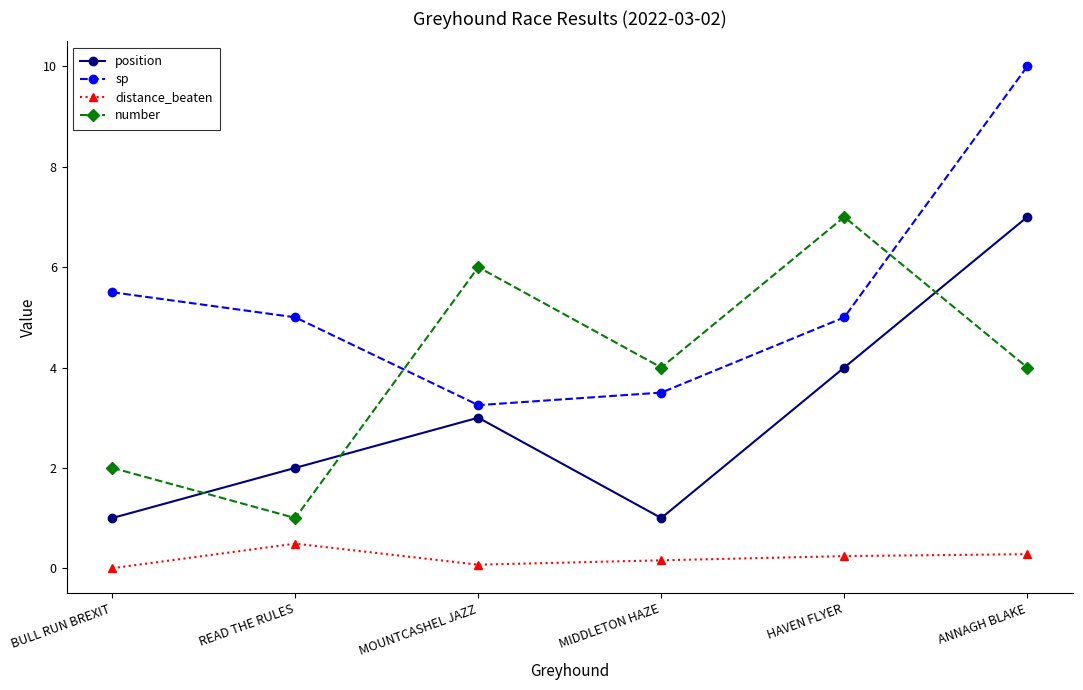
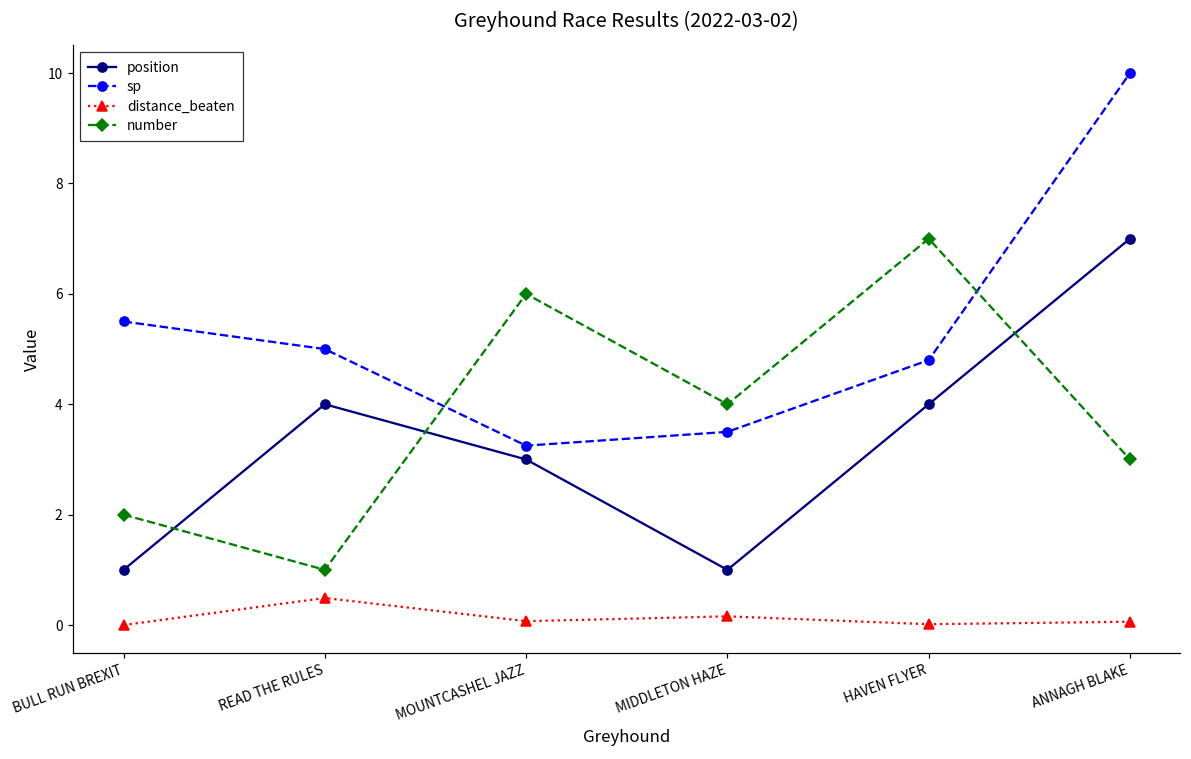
  {
    "position": {
      "BULL RUN BREXIT": 1,
-     "READ THE RULES": 2,
+     "READ THE RULES": 4,
      "MOUNTCASHEL JAZZ": 3,
      "MIDDLETON HAZE": 1,
      "HAVEN FLYER": 4,
      "ANNAGH BLAKE": 7
    },
    "sp": {
      "BULL RUN BREXIT": 5.5,
      "READ THE RULES": 5.0,
      "MOUNTCASHEL JAZZ": 3.3,
      "MIDDLETON HAZE": 3.5,
-     "HAVEN FLYER": 5.0,
+     "HAVEN FLYER": 4.8,
      "ANNAGH BLAKE": 10.0
    },
    "distance_beaten": {
      "BULL RUN BREXIT": 0.0,
      "READ THE RULES": 0.5,
      "MOUNTCASHEL JAZZ": 0.1,
      "MIDDLETON HAZE": 0.2,
-     "HAVEN FLYER": 0.2,
-     "ANNAGH BLAKE": 0.3
+     "HAVEN FLYER": 0.0,
+     "ANNAGH BLAKE": 0.1
    },
    "number": {
      "BULL RUN BREXIT": 2,
      "READ THE RULES": 1,
      "MOUNTCASHEL JAZZ": 6,
      "MIDDLETON HAZE": 4,
      "HAVEN FLYER": 7,
-     "ANNAGH BLAKE": 4
+     "ANNAGH BLAKE": 3
    }
  }
